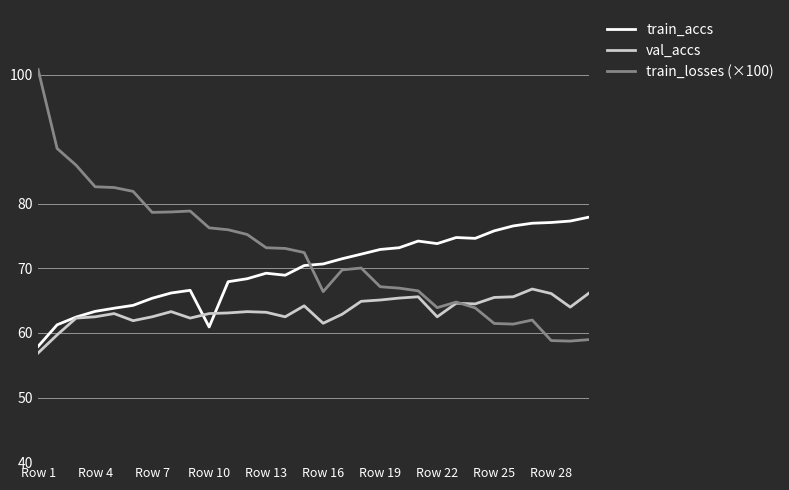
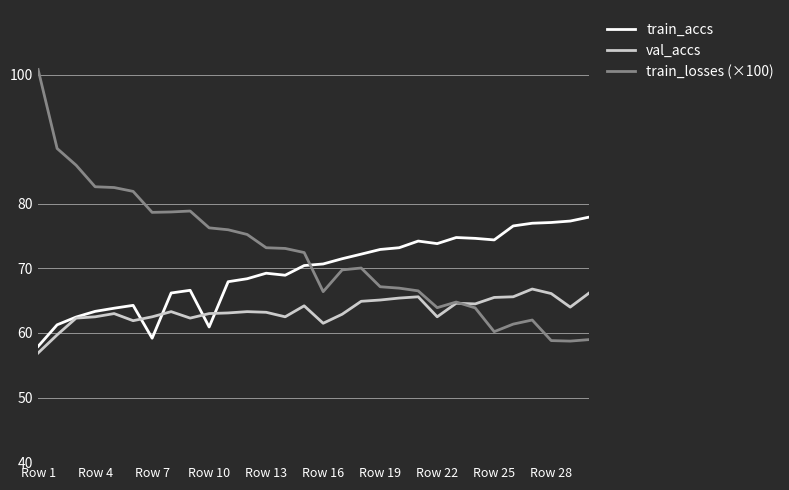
  {
    "train_accs": {
      "Row 1": 58,
      "Row 4": 63,
-     "Row 7": 65,
+     "Row 7": 59,
      "Row 10": 61,
      "Row 13": 69,
      "Row 16": 71,
      "Row 19": 73,
      "Row 22": 74,
-     "Row 25": 76,
+     "Row 25": 74,
      "Row 28": 77
    },
    "val_accs": {
      "Row 1": 57,
      "Row 4": 63,
      "Row 7": 63,
      "Row 10": 63,
      "Row 13": 63,
      "Row 16": 62,
      "Row 19": 65,
      "Row 22": 63,
      "Row 25": 66,
      "Row 28": 66
    },
    "train_losses (×100)": {
      "Row 1": 101,
      "Row 4": 83,
      "Row 7": 79,
      "Row 10": 76,
      "Row 13": 73,
      "Row 16": 66,
      "Row 19": 67,
      "Row 22": 64,
-     "Row 25": 61,
+     "Row 25": 60,
      "Row 28": 59
    }
  }
